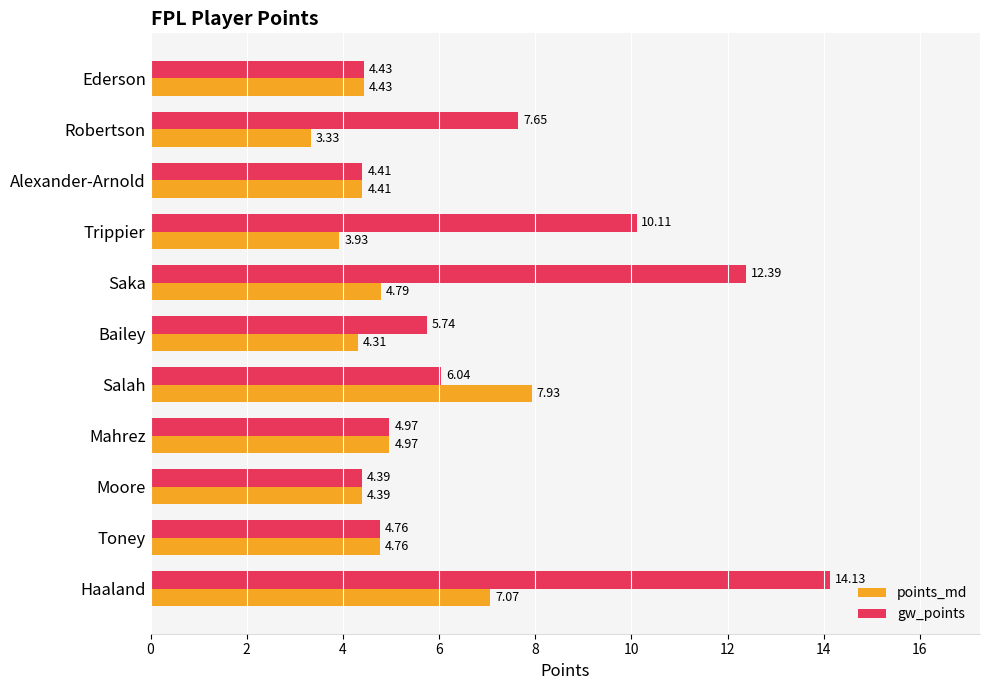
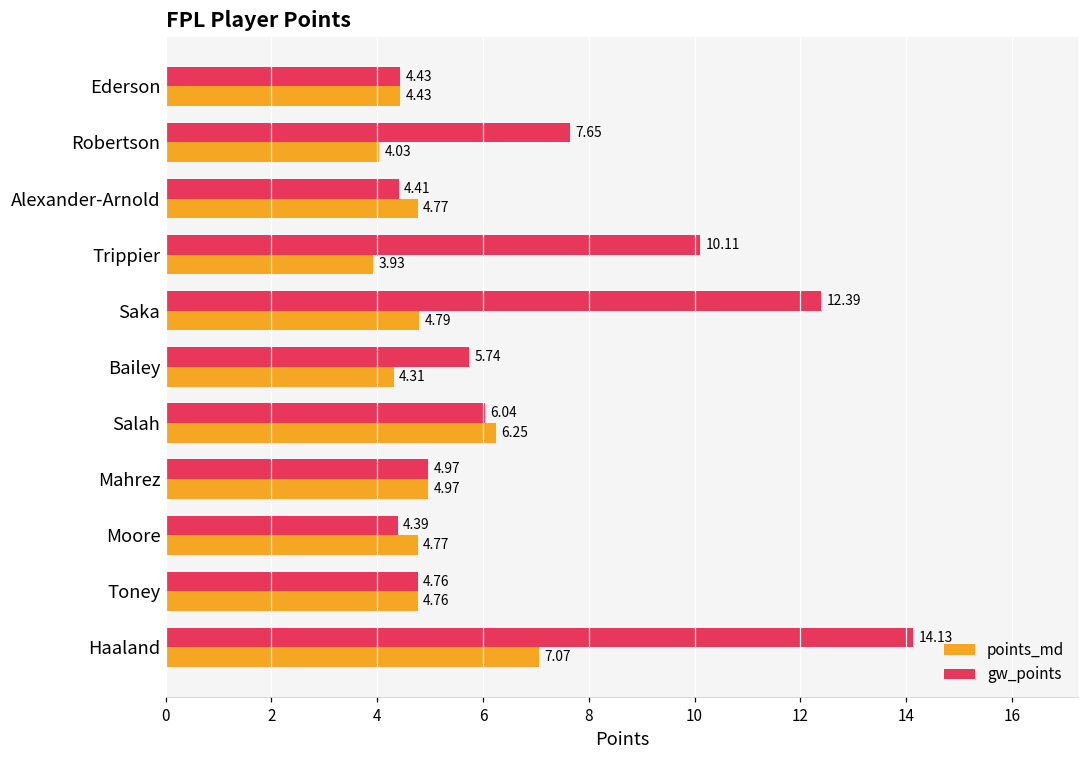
  {
    "points_md": {
      "Ederson": 4.43,
-     "Robertson": 3.33,
-     "Alexander-Arnold": 4.41,
+     "Robertson": 4.03,
+     "Alexander-Arnold": 4.77,
      "Trippier": 3.93,
      "Saka": 4.79,
      "Bailey": 4.31,
-     "Salah": 7.93,
+     "Salah": 6.25,
      "Mahrez": 4.97,
-     "Moore": 4.39,
+     "Moore": 4.77,
      "Toney": 4.76,
      "Haaland": 7.07
    },
    "gw_points": {
      "Ederson": 4.43,
      "Robertson": 7.65,
      "Alexander-Arnold": 4.41,
      "Trippier": 10.11,
      "Saka": 12.39,
      "Bailey": 5.74,
      "Salah": 6.04,
      "Mahrez": 4.97,
      "Moore": 4.39,
      "Toney": 4.76,
      "Haaland": 14.13
    }
  }
